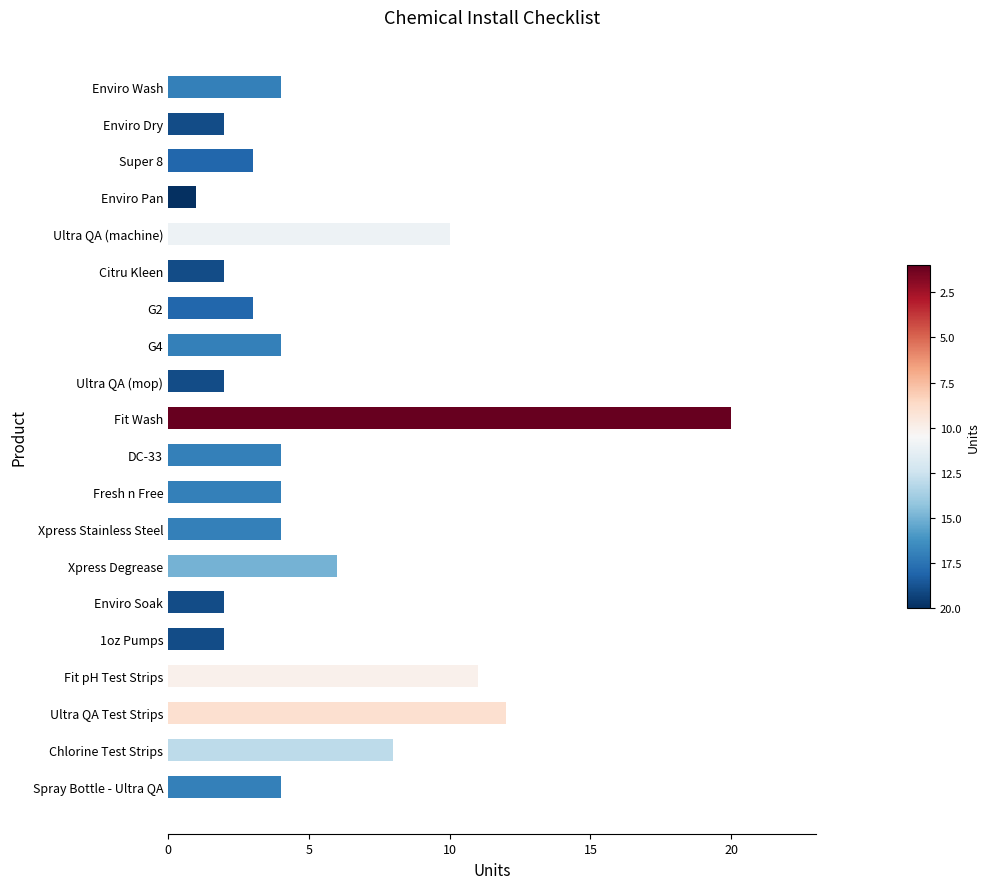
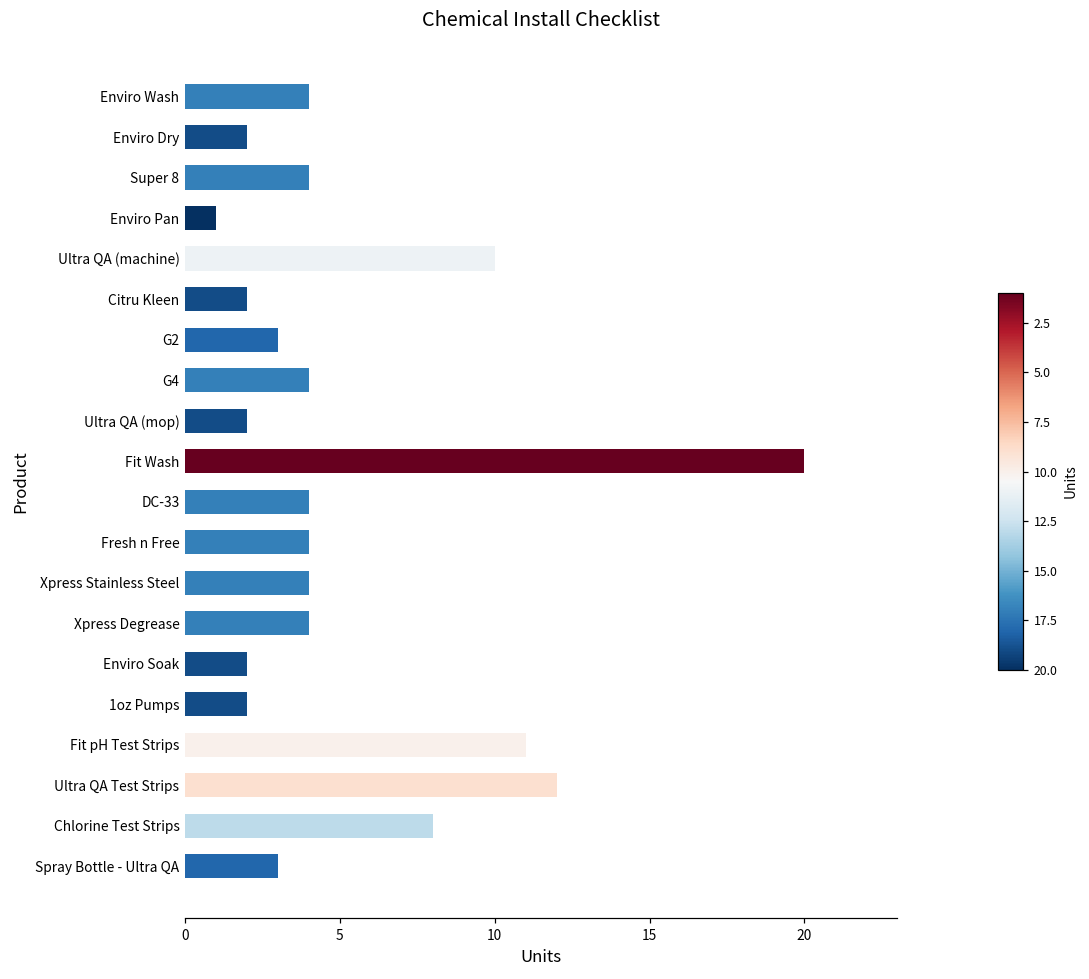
  {
    "Enviro Wash": 4,
    "Enviro Dry": 2,
-   "Super 8": 3,
+   "Super 8": 4,
    "Enviro Pan": 1,
    "Ultra QA (machine)": 10,
    "Citru Kleen": 2,
    "G2": 3,
    "G4": 4,
    "Ultra QA (mop)": 2,
    "Fit Wash": 20,
    "DC-33": 4,
    "Fresh n Free": 4,
    "Xpress Stainless Steel": 4,
-   "Xpress Degrease": 6,
+   "Xpress Degrease": 4,
    "Enviro Soak": 2,
    "1oz Pumps": 2,
    "Fit pH Test Strips": 11,
    "Ultra QA Test Strips": 12,
    "Chlorine Test Strips": 8,
-   "Spray Bottle - Ultra QA": 4
+   "Spray Bottle - Ultra QA": 3
  }
